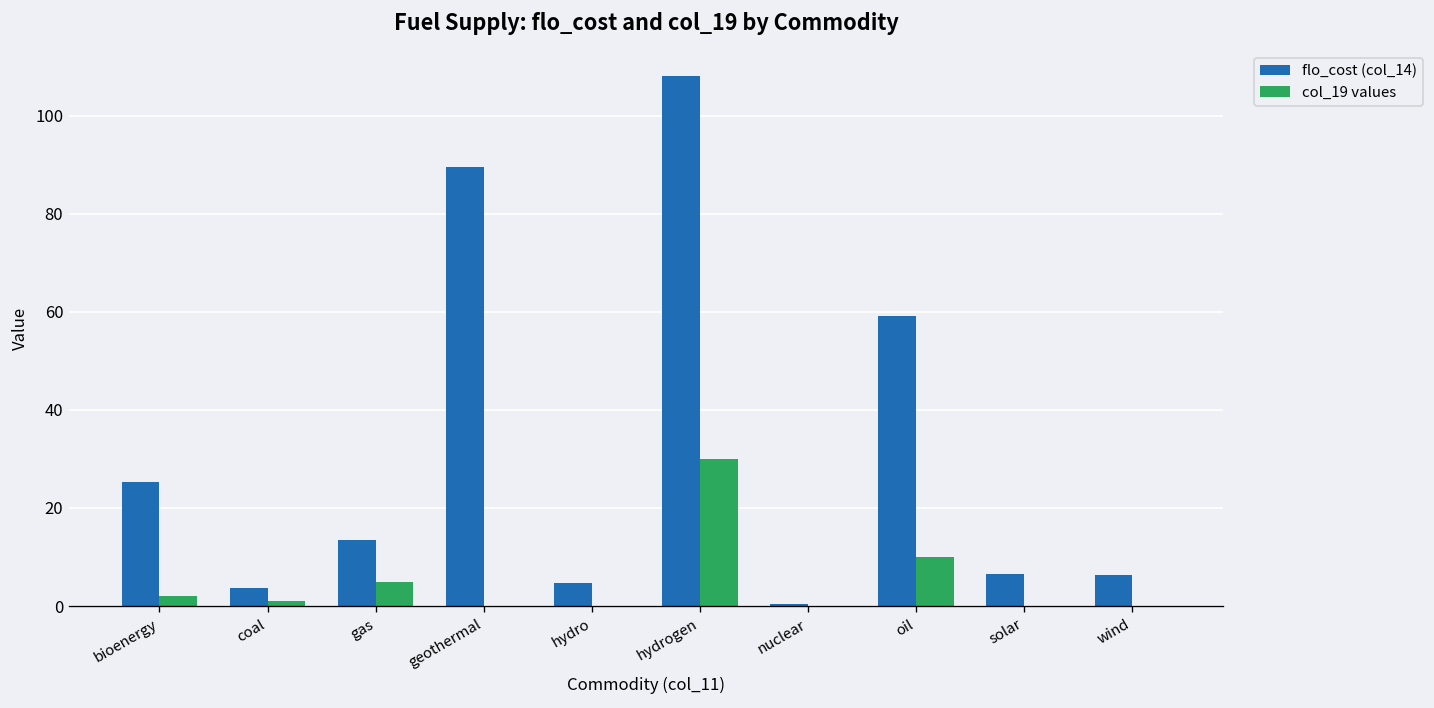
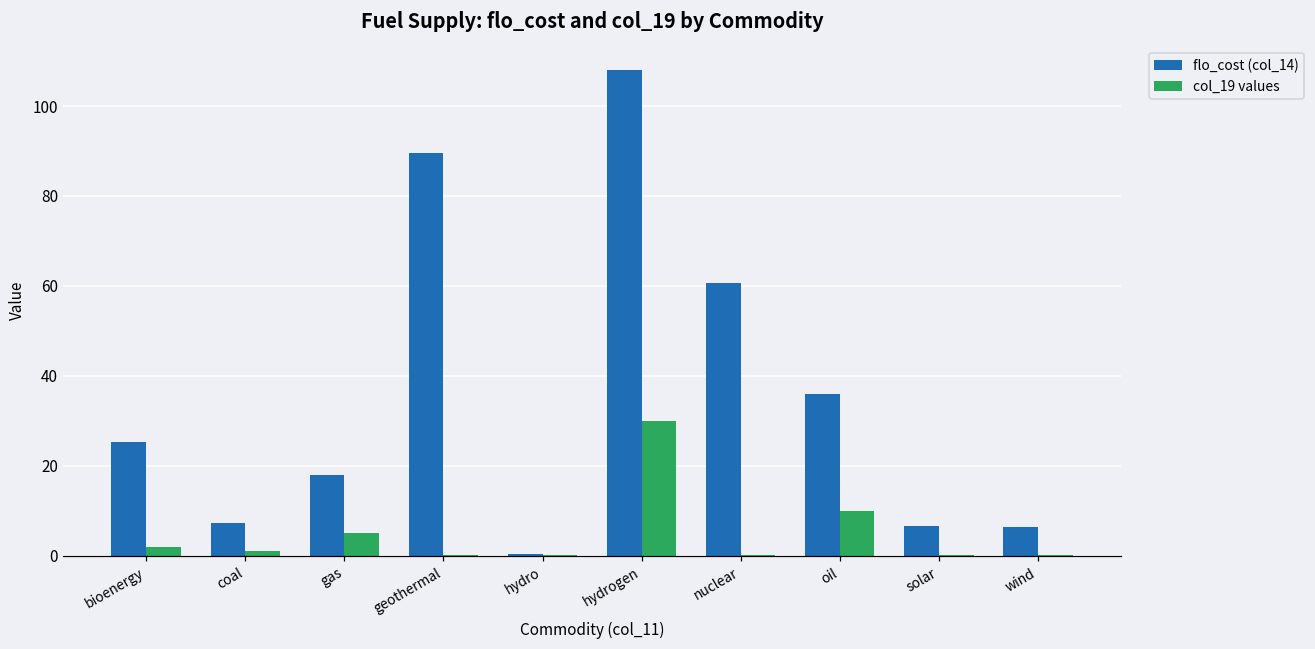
  {
    "flo_cost (col_14)": {
      "bioenergy": 25,
-     "coal": 4,
-     "gas": 14,
+     "coal": 7,
+     "gas": 18,
      "geothermal": 89,
-     "hydro": 5,
+     "hydro": 0,
      "hydrogen": 108,
-     "nuclear": 0,
-     "oil": 59,
+     "nuclear": 61,
+     "oil": 36,
      "solar": 7,
      "wind": 6
    },
    "col_19 values": {
      "bioenergy": 2,
      "coal": 1,
      "gas": 5,
      "hydrogen": 30,
      "oil": 10
    }
  }
